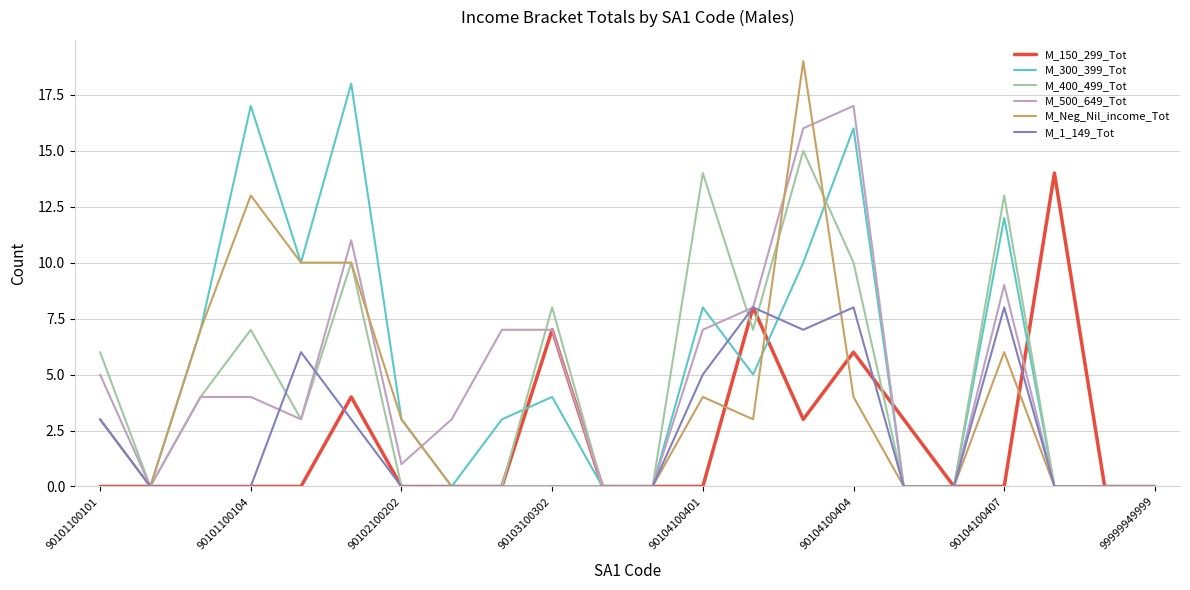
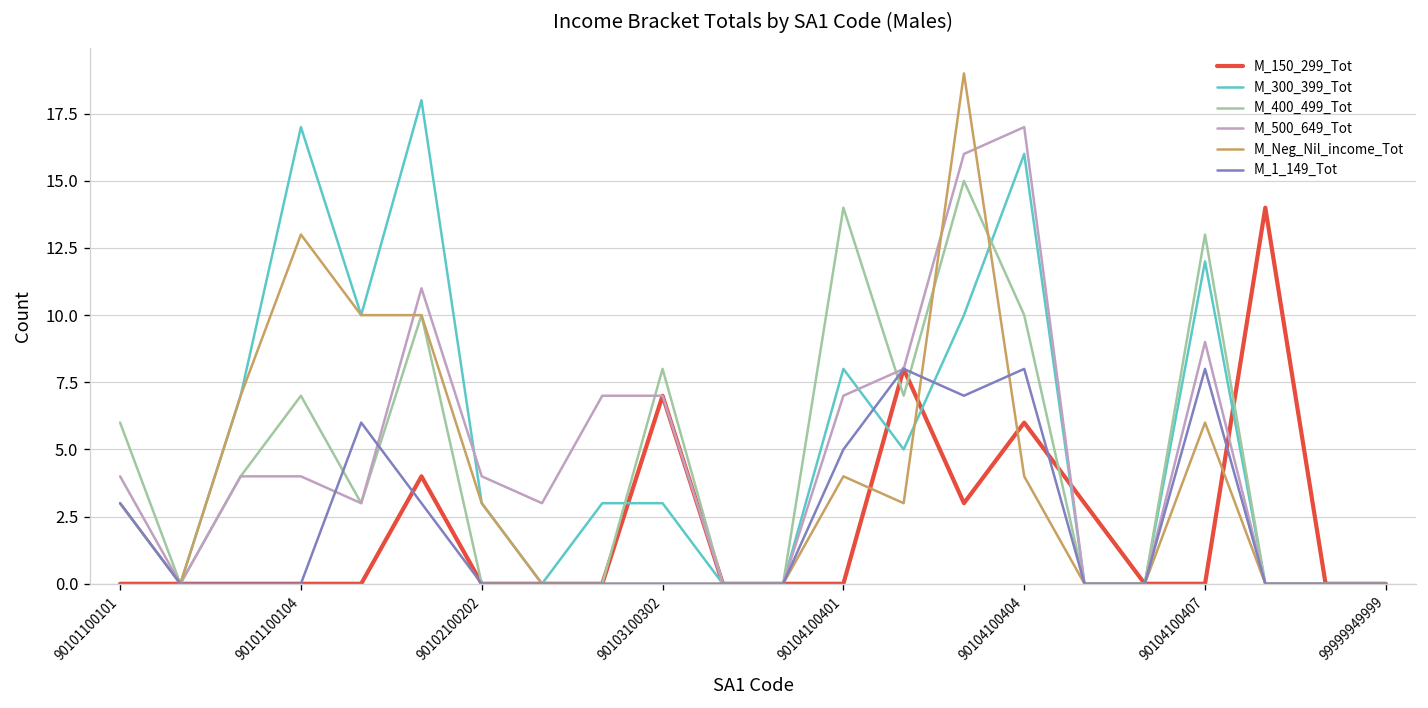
  {
    "M_150_299_Tot": {
      "90101100101": 0,
      "90104100401": 0,
      "90104100404": 6,
      "90104100407": 0
    },
    "M_300_399_Tot": {
      "90101100104": 17,
-     "90103100302": 4,
+     "90103100302": 3,
      "90104100401": 8,
      "90104100404": 16,
      "90104100407": 12
    },
    "M_400_499_Tot": {
      "90101100101": 6,
      "90101100104": 7,
      "90103100302": 8,
      "90104100401": 14,
      "90104100404": 10,
      "90104100407": 13
    },
    "M_500_649_Tot": {
-     "90101100101": 5,
+     "90101100101": 4,
      "90101100104": 4,
-     "90102100202": 1,
+     "90102100202": 4,
      "90104100401": 7,
      "90104100404": 17,
      "90104100407": 9
    },
    "M_Neg_Nil_income_Tot": {
      "90101100104": 13,
      "90104100401": 4,
      "90104100404": 4,
      "90104100407": 6
    },
    "M_1_149_Tot": {
      "90104100401": 5,
      "90104100404": 8,
      "90104100407": 8
    }
  }
